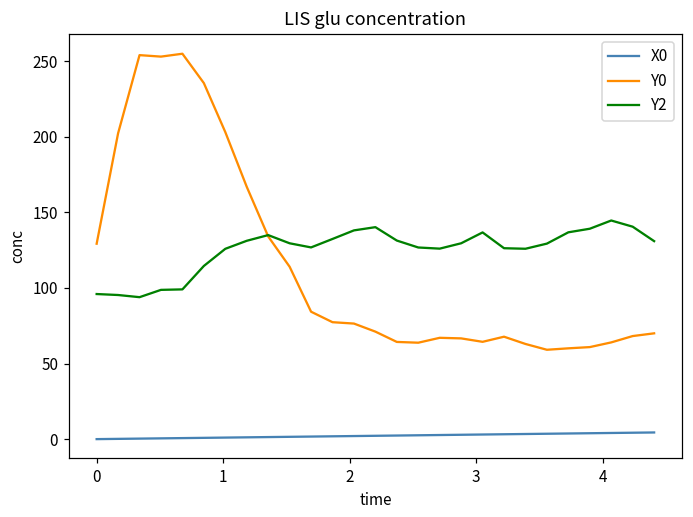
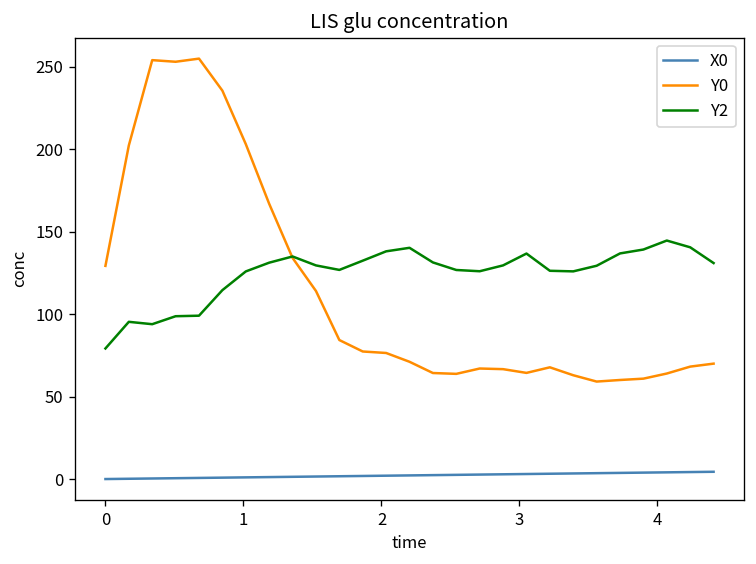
  {
    "X0": {
      "0": 0
    },
    "Y0": {
      "0": 129
    },
    "Y2": {
-     "0": 96
+     "0": 79
    }
  }
